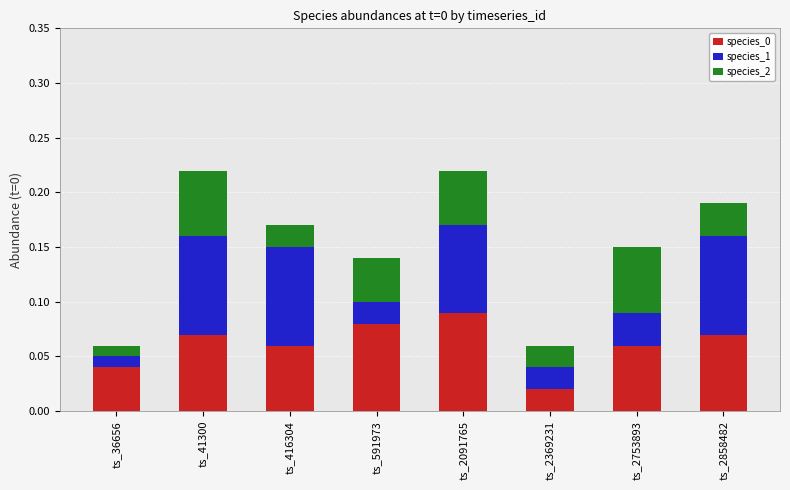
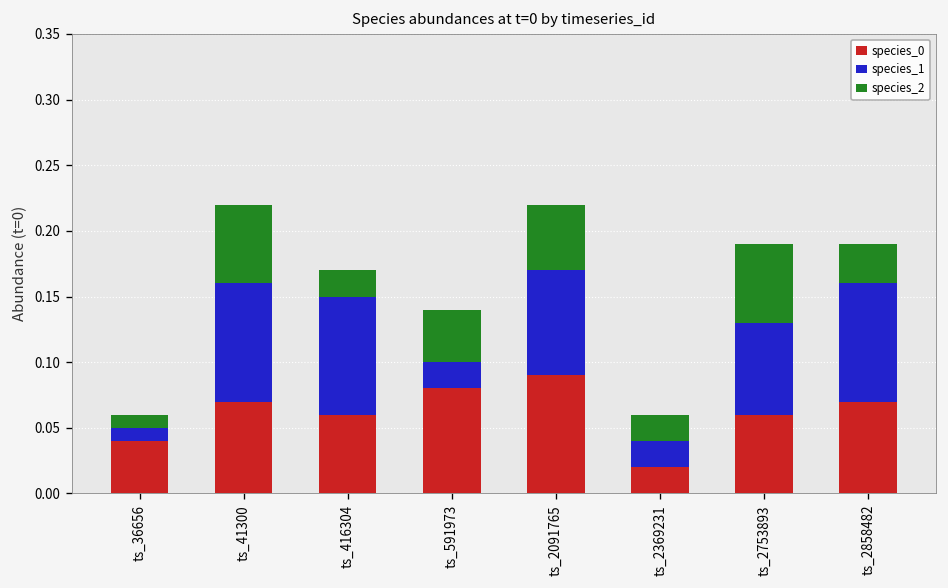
  {
    "species_0": {
      "ts_36656": 0.04,
      "ts_41300": 0.07,
      "ts_416304": 0.06,
      "ts_591973": 0.08,
      "ts_2091765": 0.09,
      "ts_2369231": 0.02,
      "ts_2753893": 0.06,
      "ts_2858482": 0.07
    },
    "species_1": {
      "ts_36656": 0.01,
      "ts_41300": 0.09,
      "ts_416304": 0.09,
      "ts_591973": 0.02,
      "ts_2091765": 0.08,
      "ts_2369231": 0.02,
-     "ts_2753893": 0.03,
+     "ts_2753893": 0.07,
      "ts_2858482": 0.09
    },
    "species_2": {
      "ts_36656": 0.01,
      "ts_41300": 0.06,
      "ts_416304": 0.02,
      "ts_591973": 0.04,
      "ts_2091765": 0.05,
      "ts_2369231": 0.02,
      "ts_2753893": 0.06,
      "ts_2858482": 0.03
    }
  }
